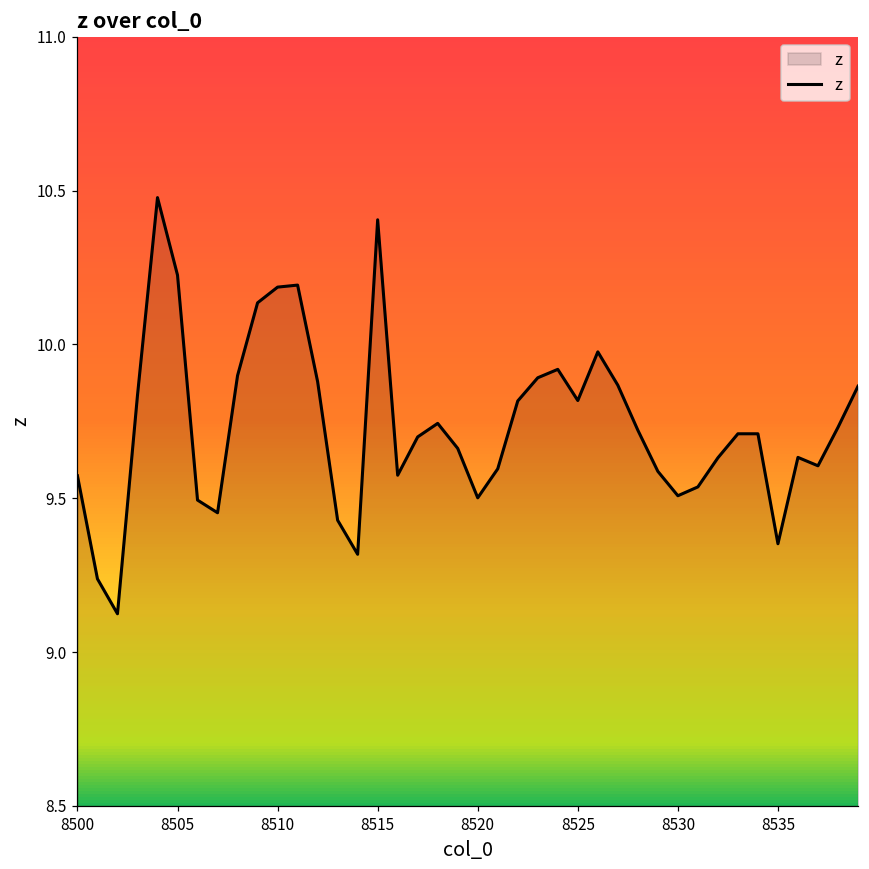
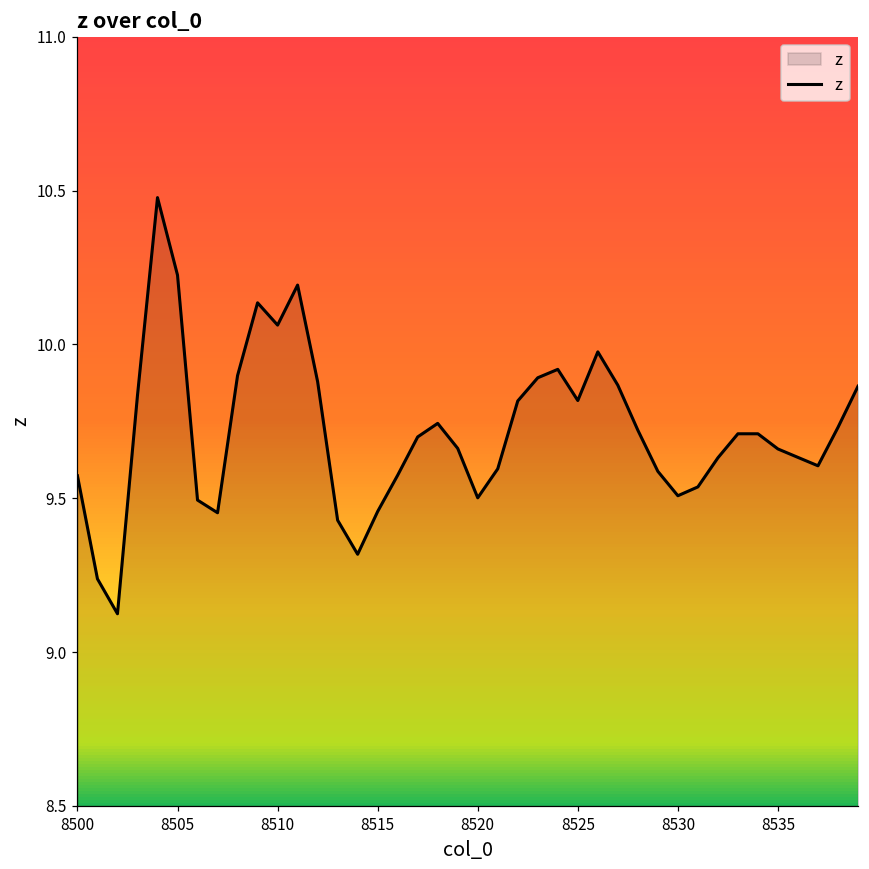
  {
    "8500": 9.57,
    "8505": 10.23,
-   "8510": 10.19,
-   "8515": 10.40,
+   "8510": 10.06,
+   "8515": 9.46,
    "8520": 9.50,
    "8525": 9.82,
    "8530": 9.51,
-   "8535": 9.35
+   "8535": 9.66
  }
